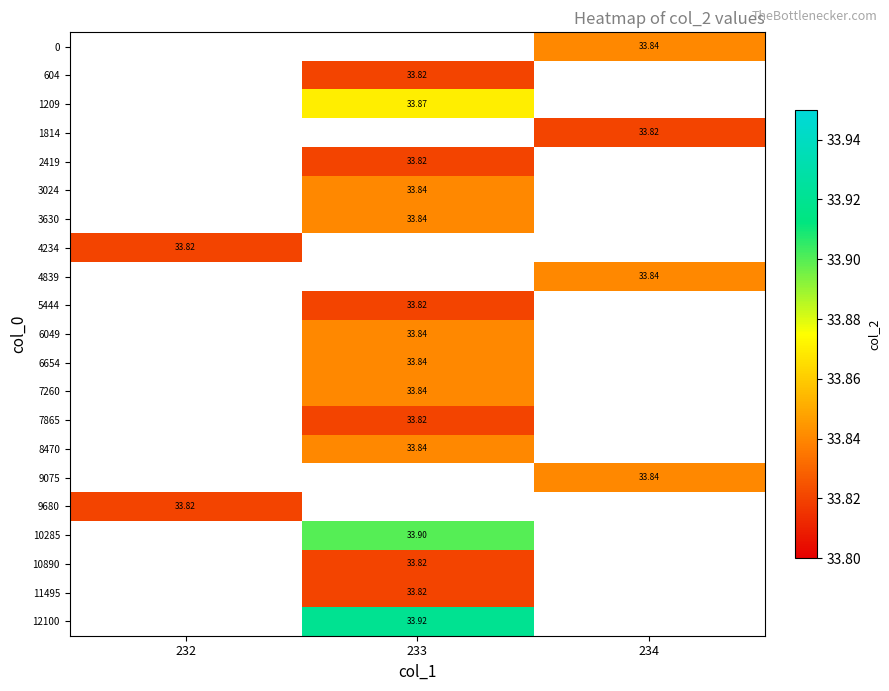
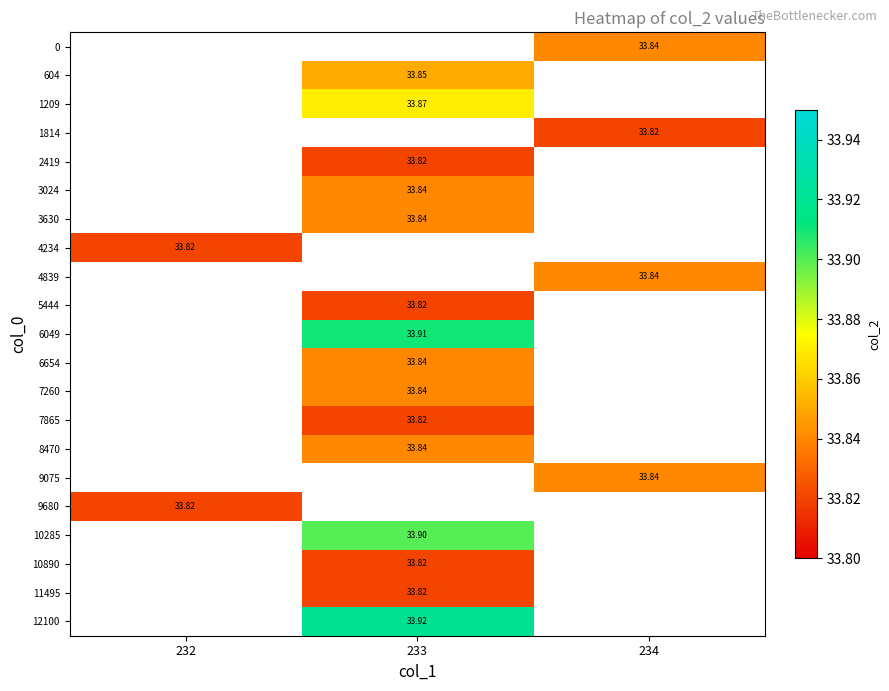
  {
    "0": {
      "234": 33.84
    },
    "604": {
-     "233": 33.82
+     "233": 33.85
    },
    "1209": {
      "233": 33.87
    },
    "1814": {
      "234": 33.82
    },
    "2419": {
      "233": 33.82
    },
    "3024": {
      "233": 33.84
    },
    "3630": {
      "233": 33.84
    },
    "4234": {
      "232": 33.82
    },
    "4839": {
      "234": 33.84
    },
    "5444": {
      "233": 33.82
    },
    "6049": {
-     "233": 33.84
+     "233": 33.91
    },
    "6654": {
      "233": 33.84
    },
    "7260": {
      "233": 33.84
    },
    "7865": {
      "233": 33.82
    },
    "8470": {
      "233": 33.84
    },
    "9075": {
      "234": 33.84
    },
    "9680": {
      "232": 33.82
    },
    "10285": {
      "233": 33.90
    },
    "10890": {
      "233": 33.82
    },
    "11495": {
      "233": 33.82
    },
    "12100": {
      "233": 33.92
    }
  }
